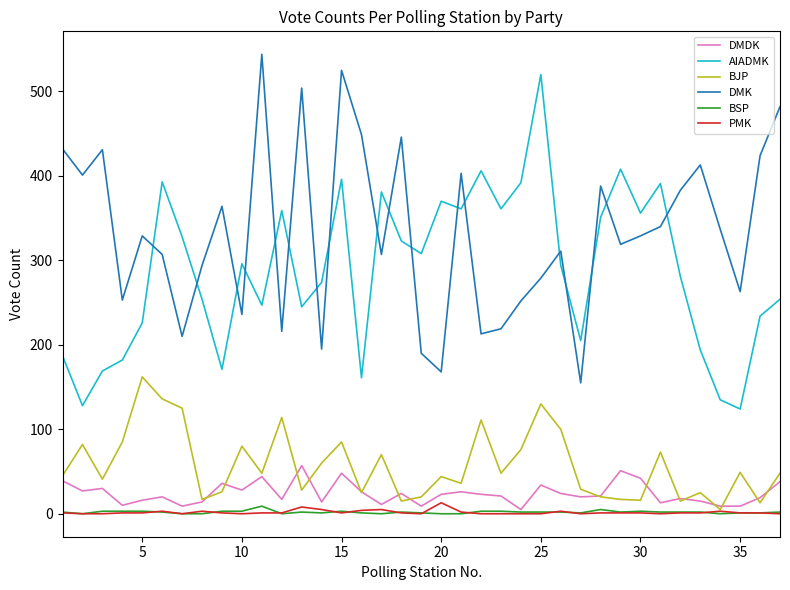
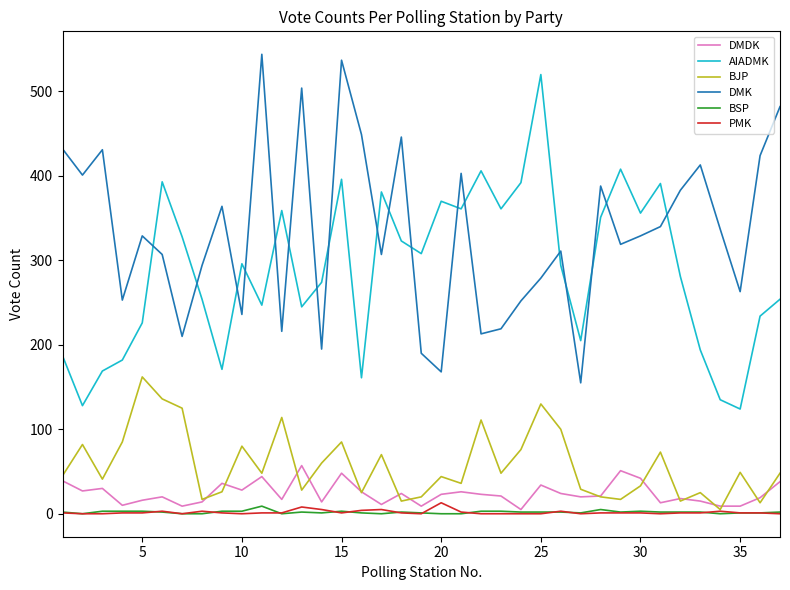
  {
    "DMDK": {
      "5": 20,
      "10": 30,
      "15": 50,
      "20": 20,
      "25": 30,
      "30": 40,
      "35": 10
    },
    "AIADMK": {
      "5": 230,
      "10": 300,
      "15": 400,
      "20": 370,
      "25": 520,
      "30": 360,
      "35": 120
    },
    "BJP": {
      "5": 160,
      "10": 80,
      "15": 90,
      "20": 40,
      "25": 130,
-     "30": 20,
+     "30": 30,
      "35": 50
    },
    "DMK": {
      "5": 330,
      "10": 240,
-     "15": 530,
+     "15": 540,
      "20": 170,
      "25": 280,
      "30": 330,
      "35": 260
    },
    "BSP": {
      "10": 0,
      "20": 0
    },
    "PMK": {
      "10": 0,
      "20": 10
    }
  }
